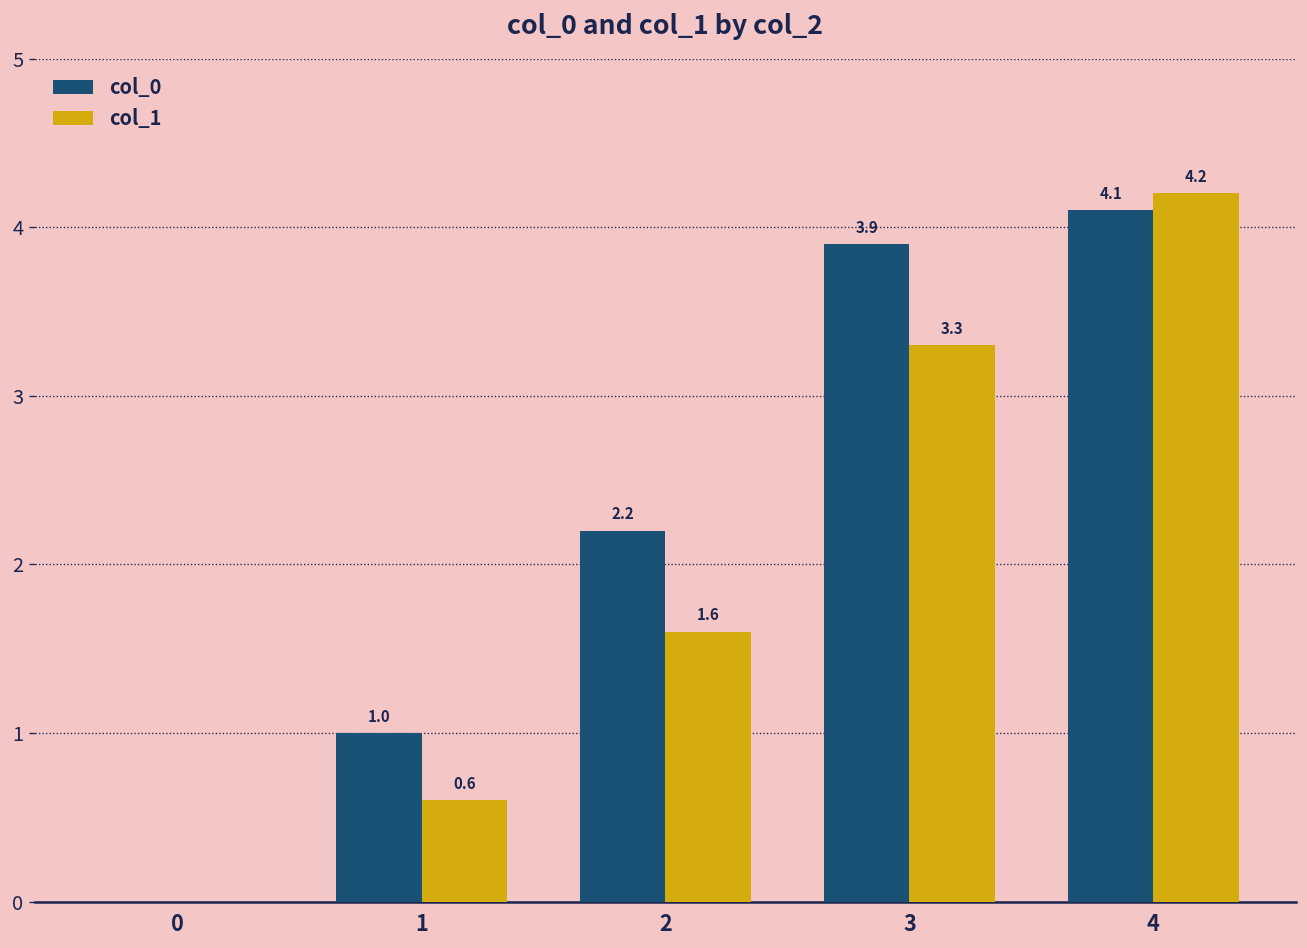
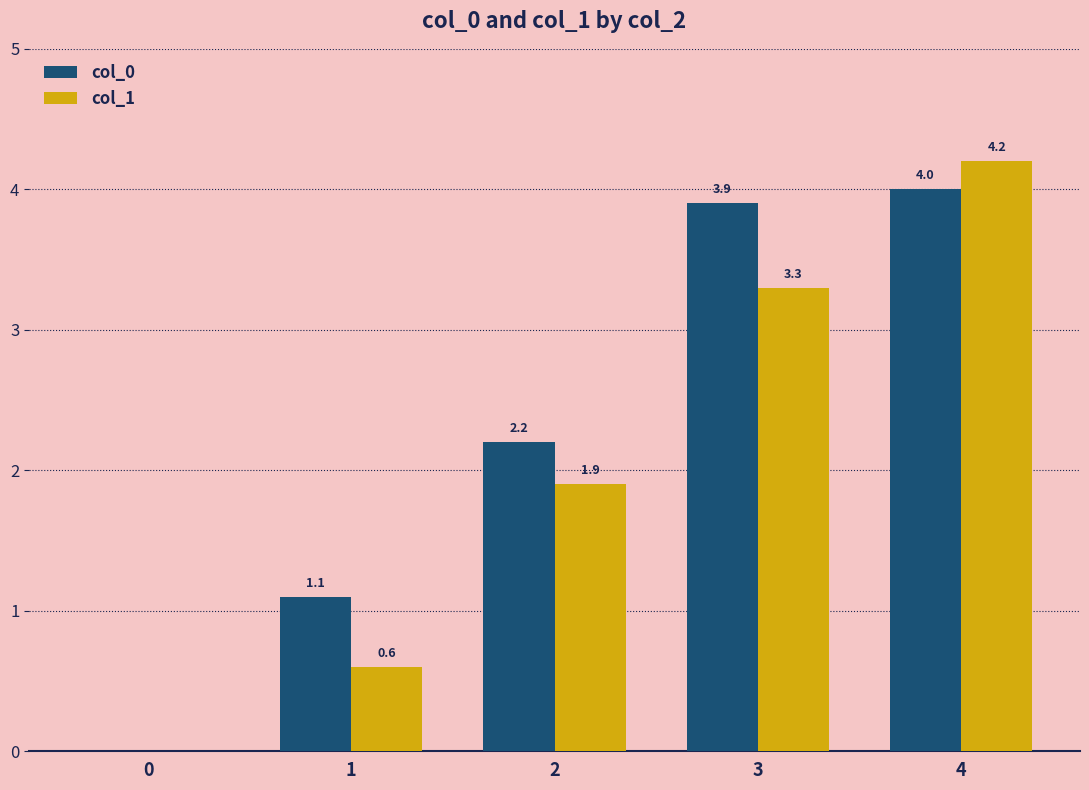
  {
    "col_0": {
-     "1": 1.0,
+     "1": 1.1,
      "2": 2.2,
      "3": 3.9,
-     "4": 4.1
+     "4": 4.0
    },
    "col_1": {
      "1": 0.6,
-     "2": 1.6,
+     "2": 1.9,
      "3": 3.3,
      "4": 4.2
    }
  }
